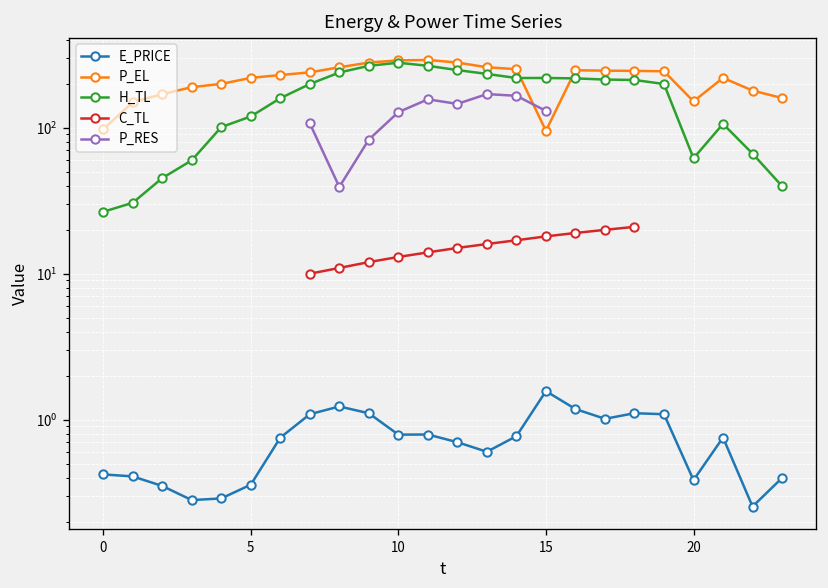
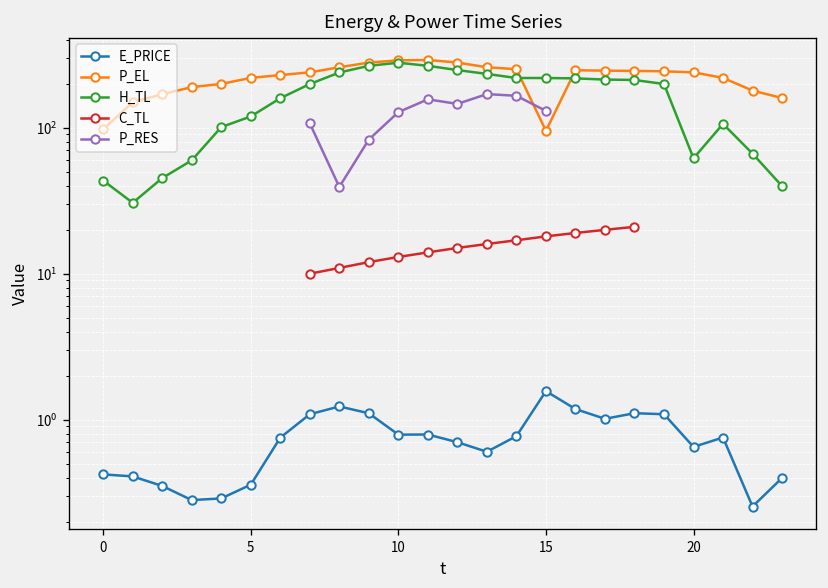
  {
    "E_PRICE": {
      "0": 0.42,
      "5": 0.36,
      "10": 0.8,
      "15": 1.6,
-     "20": 0.38
+     "20": 0.7
    },
    "P_EL": {
      "5": 220,
      "15": 100,
-     "20": 150
+     "20": 240
    },
    "H_TL": {
-     "0": 27,
+     "0": 44,
      "5": 120,
      "15": 220,
      "20": 60
    },
    "C_TL": {
      "10": 13,
      "15": 18
    },
    "P_RES": {
      "10": 130,
      "15": 130
    }
  }
